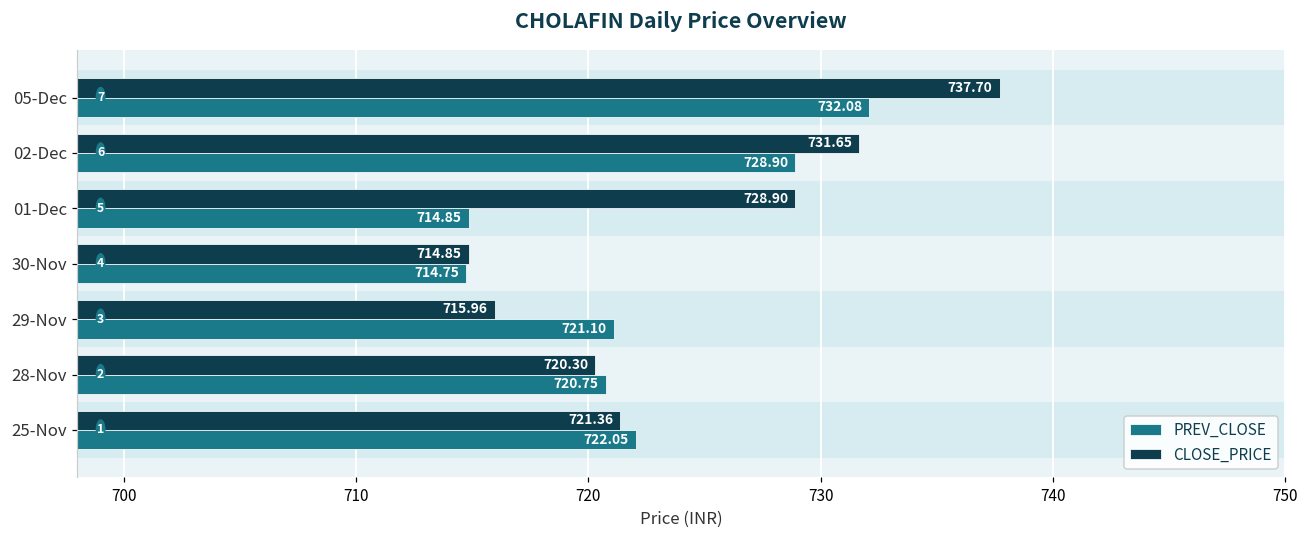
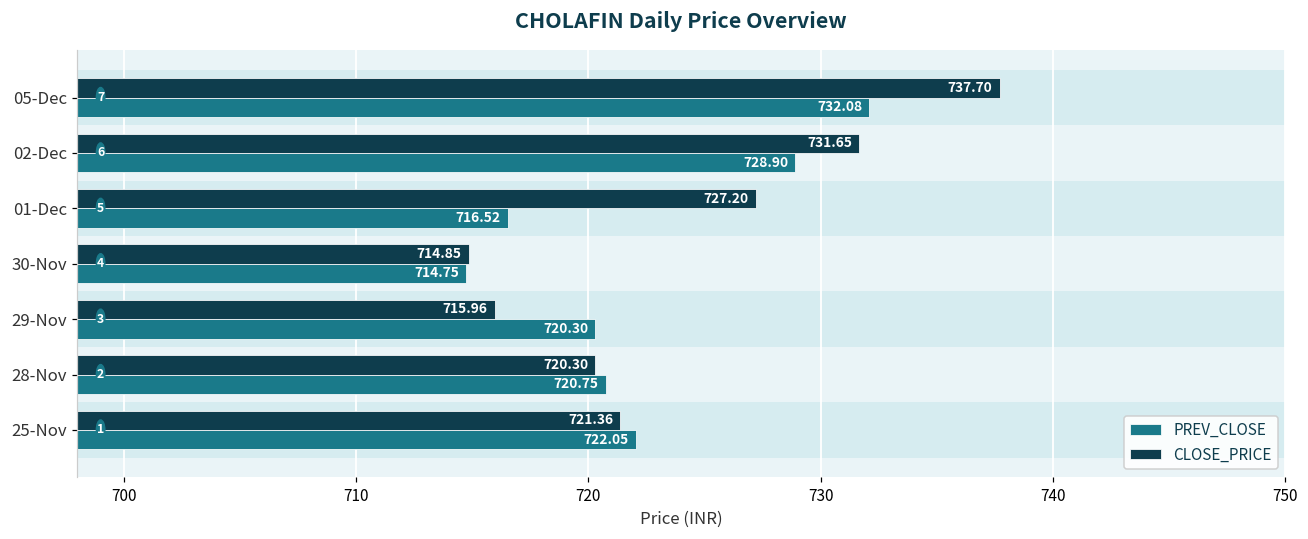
  {
    "PREV_CLOSE": {
      "05-Dec": 732.08,
      "02-Dec": 728.90,
-     "01-Dec": 714.85,
+     "01-Dec": 716.52,
      "30-Nov": 714.75,
-     "29-Nov": 721.10,
+     "29-Nov": 720.30,
      "28-Nov": 720.75,
      "25-Nov": 722.05
    },
    "CLOSE_PRICE": {
      "05-Dec": 737.70,
      "02-Dec": 731.65,
-     "01-Dec": 728.90,
+     "01-Dec": 727.20,
      "30-Nov": 714.85,
      "29-Nov": 715.96,
      "28-Nov": 720.30,
      "25-Nov": 721.36
    }
  }
